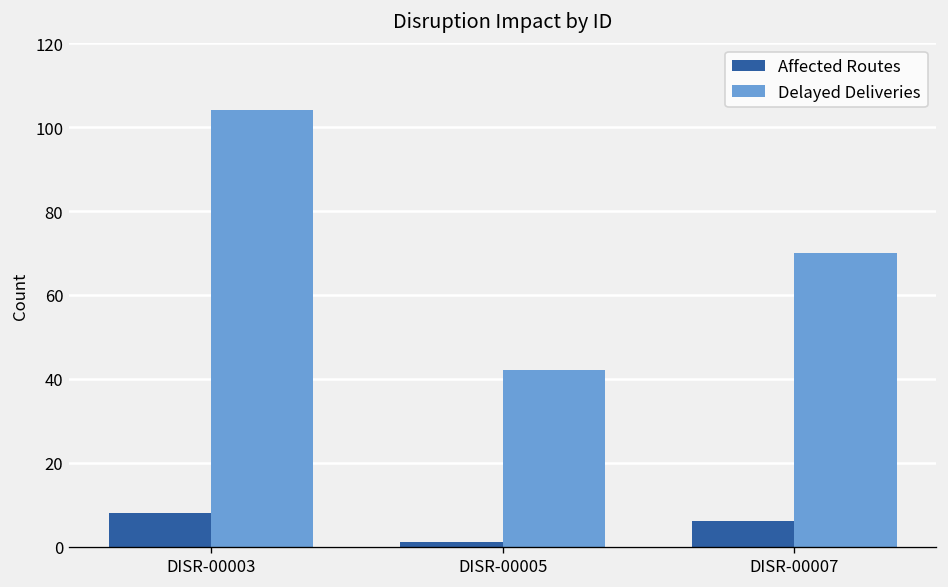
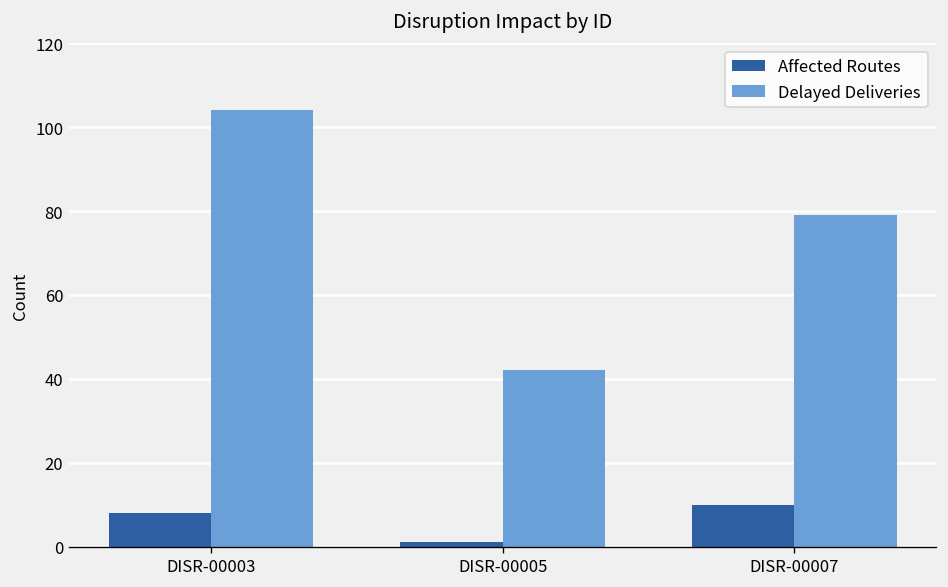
  {
    "Affected Routes": {
      "DISR-00003": 8,
      "DISR-00005": 1,
-     "DISR-00007": 6
+     "DISR-00007": 10
    },
    "Delayed Deliveries": {
      "DISR-00003": 104,
      "DISR-00005": 42,
-     "DISR-00007": 70
+     "DISR-00007": 79
    }
  }
